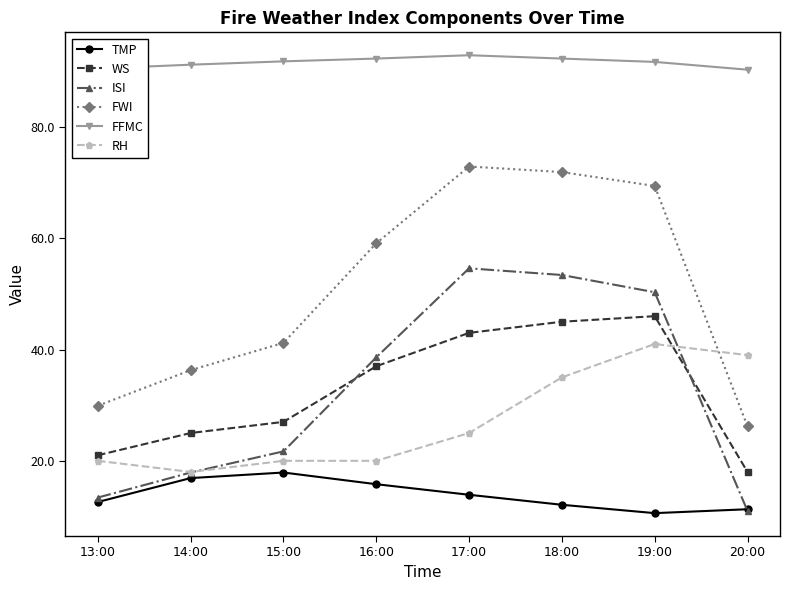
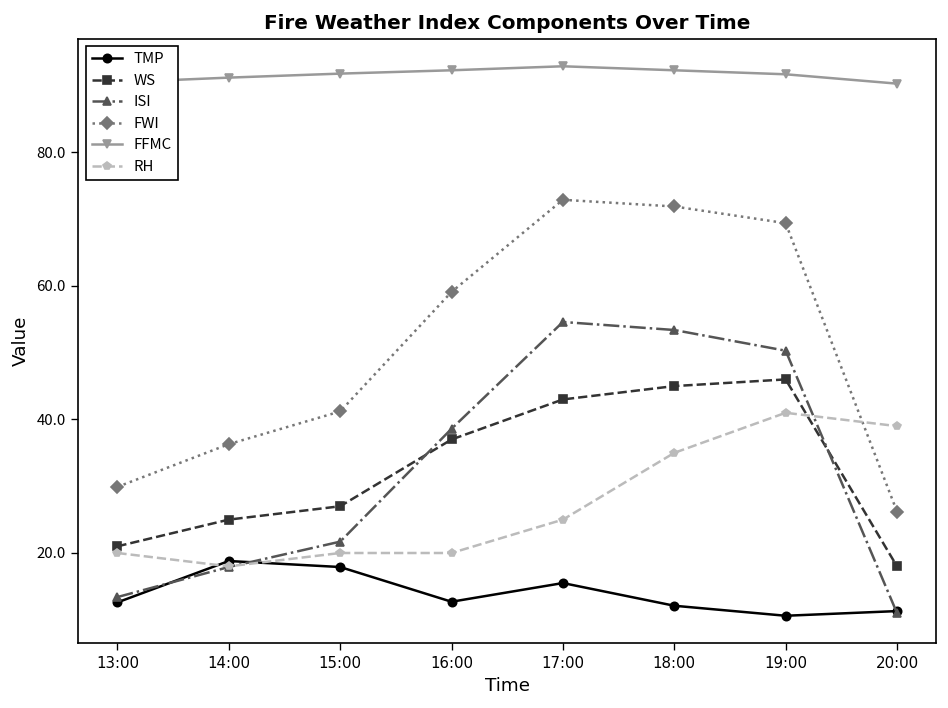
  {
    "TMP": {
      "13:00": 13,
-     "14:00": 17,
+     "14:00": 19,
      "15:00": 18,
-     "16:00": 16,
-     "17:00": 14,
+     "16:00": 13,
+     "17:00": 16,
      "18:00": 12,
      "19:00": 11
    }
  }
